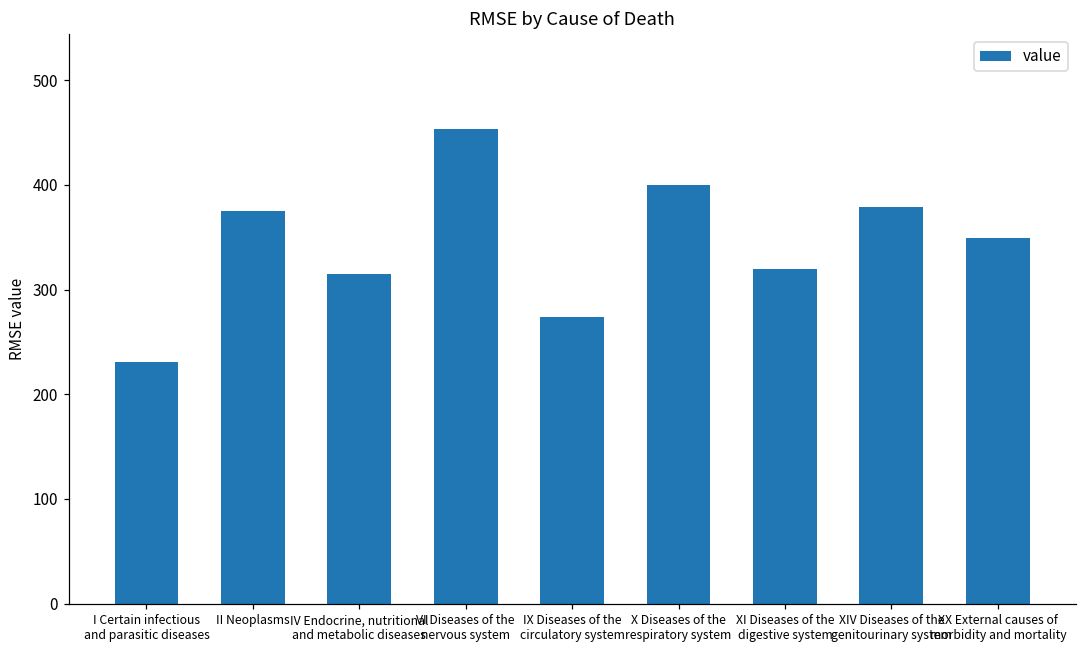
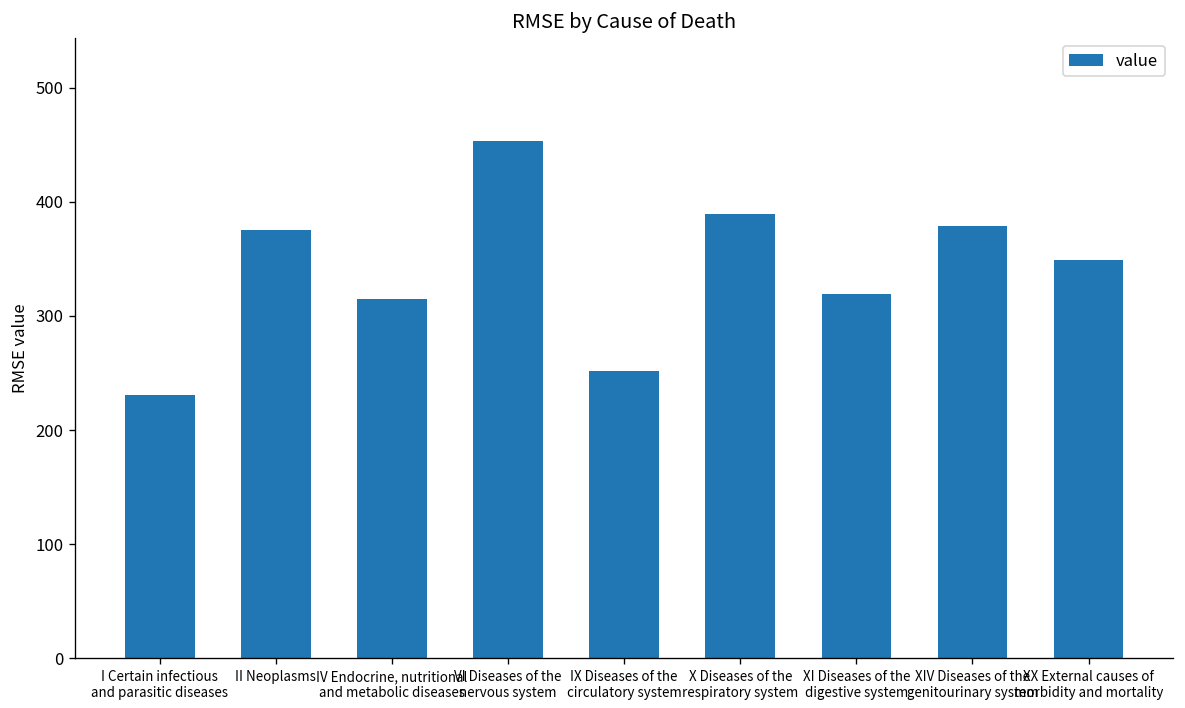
  {
    "I Certain infectious and parasitic diseases": 230,
    "II Neoplasms": 380,
    "IV Endocrine, nutritional and metabolic diseases": 320,
    "VI Diseases of the nervous system": 450,
-   "IX Diseases of the circulatory system": 270,
-   "X Diseases of the respiratory system": 400,
+   "IX Diseases of the circulatory system": 250,
+   "X Diseases of the respiratory system": 390,
    "XI Diseases of the digestive system": 320
  }
